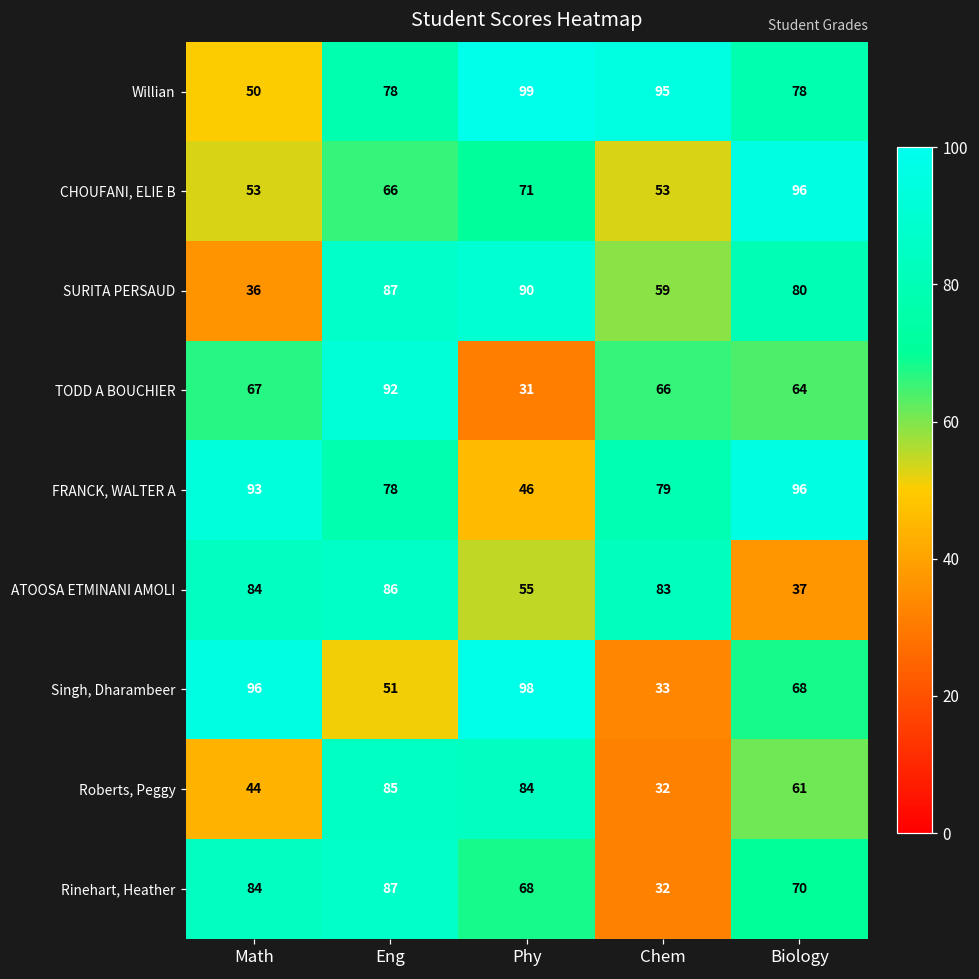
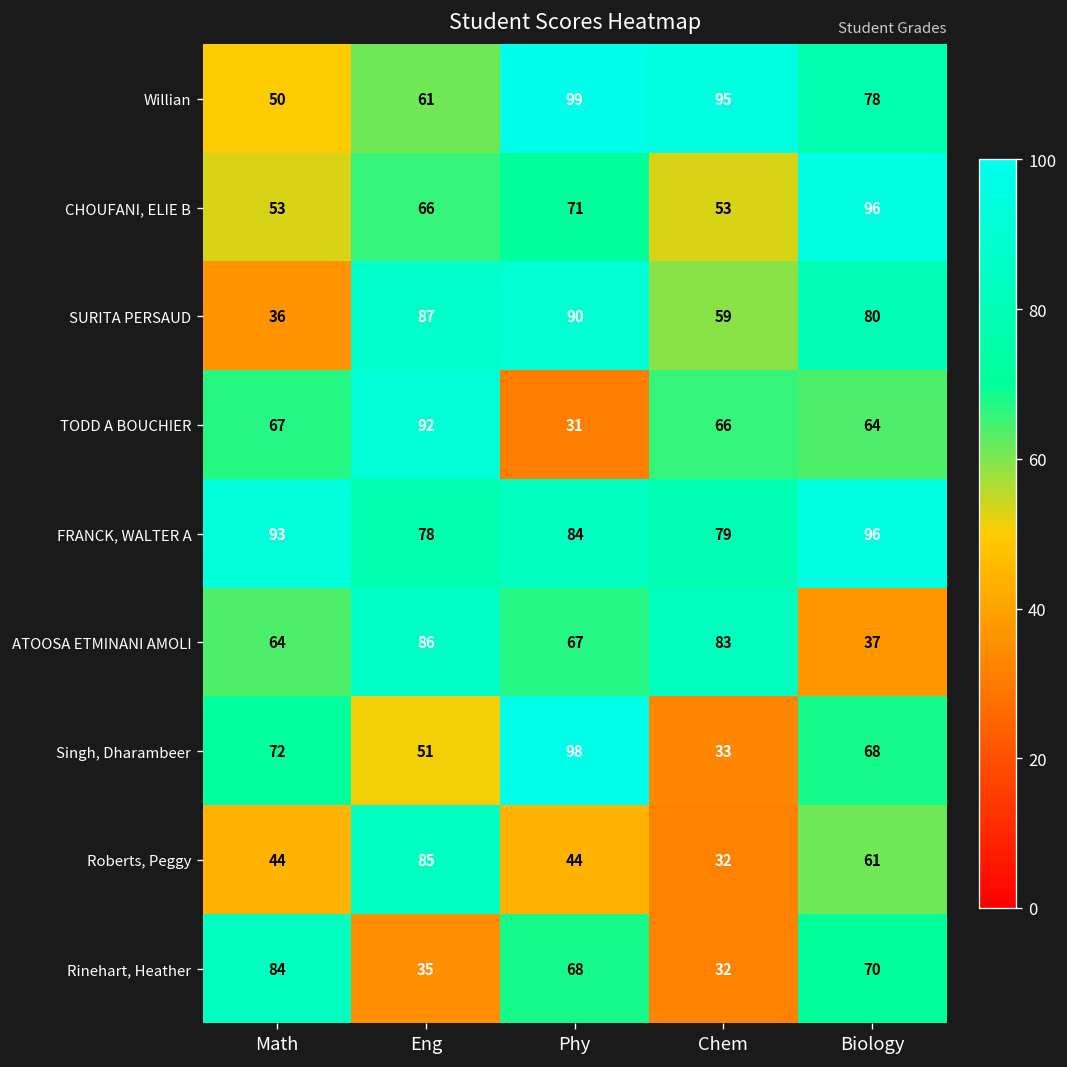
  {
    "Willian": {
      "Math": 50,
-     "Eng": 78,
+     "Eng": 61,
      "Phy": 99,
      "Chem": 95,
      "Biology": 78
    },
    "CHOUFANI, ELIE B": {
      "Math": 53,
      "Eng": 66,
      "Phy": 71,
      "Chem": 53,
      "Biology": 96
    },
    "SURITA PERSAUD": {
      "Math": 36,
      "Eng": 87,
      "Phy": 90,
      "Chem": 59,
      "Biology": 80
    },
    "TODD A BOUCHIER": {
      "Math": 67,
      "Eng": 92,
      "Phy": 31,
      "Chem": 66,
      "Biology": 64
    },
    "FRANCK, WALTER A": {
      "Math": 93,
      "Eng": 78,
-     "Phy": 46,
+     "Phy": 84,
      "Chem": 79,
      "Biology": 96
    },
    "ATOOSA ETMINANI AMOLI": {
-     "Math": 84,
+     "Math": 64,
      "Eng": 86,
-     "Phy": 55,
+     "Phy": 67,
      "Chem": 83,
      "Biology": 37
    },
    "Singh, Dharambeer": {
-     "Math": 96,
+     "Math": 72,
      "Eng": 51,
      "Phy": 98,
      "Chem": 33,
      "Biology": 68
    },
    "Roberts, Peggy": {
      "Math": 44,
      "Eng": 85,
-     "Phy": 84,
+     "Phy": 44,
      "Chem": 32,
      "Biology": 61
    },
    "Rinehart, Heather": {
      "Math": 84,
-     "Eng": 87,
+     "Eng": 35,
      "Phy": 68,
      "Chem": 32,
      "Biology": 70
    }
  }
